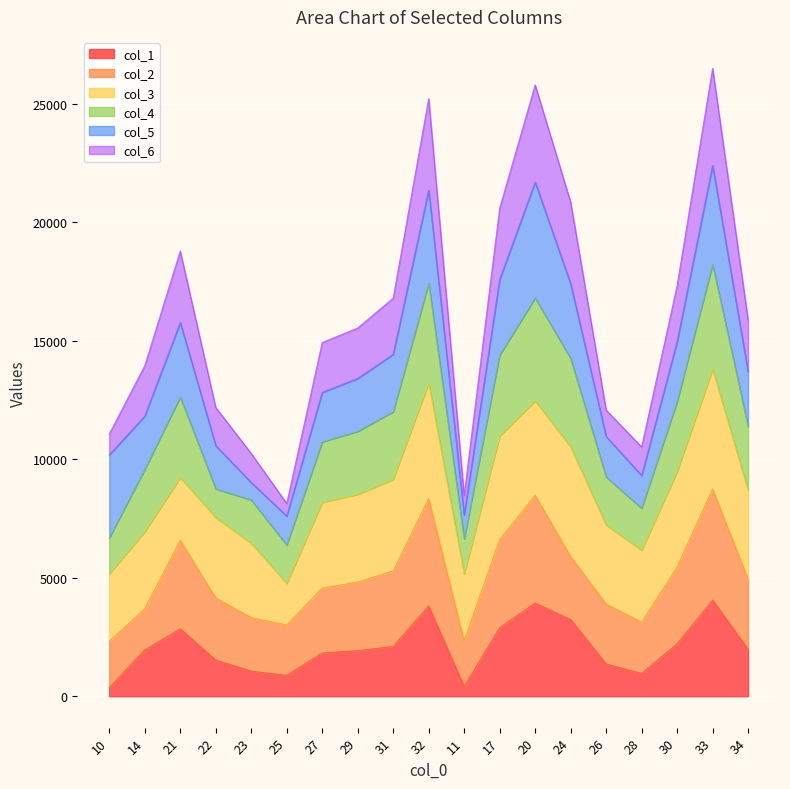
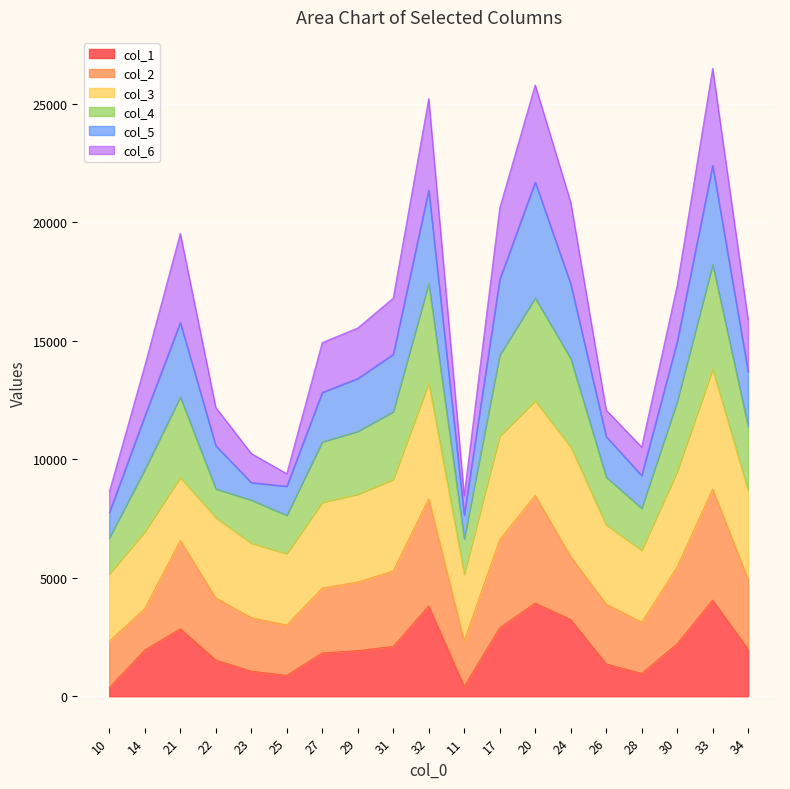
  {
    "col_1": {
      "10": 400,
      "14": 2000,
      "21": 2800,
      "22": 1500,
      "23": 1100,
      "25": 900,
      "27": 1800,
      "29": 1900,
      "31": 2100,
      "32": 3800,
      "11": 400,
      "17": 2900,
      "20": 3900,
      "24": 3200,
      "26": 1400,
      "28": 1000,
      "30": 2200,
      "33": 4100,
      "34": 2000
    },
    "col_2": {
      "10": 2000,
      "14": 1700,
      "21": 3700,
      "22": 2600,
      "23": 2300,
      "25": 2100,
      "27": 2700,
      "29": 2900,
      "31": 3200,
      "32": 4500,
      "11": 1900,
      "17": 3700,
      "20": 4500,
      "24": 2700,
      "26": 2500,
      "28": 2200,
      "30": 3200,
      "33": 4700,
      "34": 3000
    },
    "col_3": {
      "10": 2800,
      "14": 3200,
      "21": 2700,
      "22": 3400,
      "23": 3100,
-     "25": 1800,
+     "25": 3000,
      "27": 3600,
      "29": 3700,
      "31": 3900,
      "32": 4900,
      "11": 2800,
      "17": 4400,
      "20": 4000,
      "24": 4600,
      "26": 3300,
      "28": 3000,
      "30": 4000,
      "33": 5100,
      "34": 3700
    },
    "col_4": {
      "10": 1500,
      "14": 2600,
      "21": 3400,
      "22": 1200,
      "23": 1800,
      "25": 1600,
      "27": 2600,
      "29": 2700,
      "31": 2900,
      "32": 4200,
      "11": 1500,
      "17": 3400,
      "20": 4300,
      "24": 3700,
      "26": 2000,
      "28": 1800,
      "30": 2900,
      "33": 4400,
      "34": 2700
    },
    "col_5": {
-     "10": 3500,
+     "10": 1100,
      "14": 2300,
      "21": 3100,
      "22": 1800,
      "23": 700,
      "25": 1200,
      "27": 2100,
      "29": 2200,
      "31": 2400,
      "32": 3900,
      "11": 1000,
      "17": 3200,
      "20": 4900,
      "24": 3200,
      "26": 1700,
      "28": 1400,
      "30": 2500,
      "33": 4200,
      "34": 2300
    },
    "col_6": {
      "10": 900,
      "14": 2100,
-     "21": 3000,
+     "21": 3800,
      "22": 1600,
      "23": 1200,
      "25": 500,
      "27": 2100,
      "29": 2100,
      "31": 2400,
      "32": 3900,
      "11": 800,
      "17": 3000,
      "20": 4100,
      "24": 3400,
      "26": 1100,
      "28": 1200,
      "30": 2400,
      "33": 4100,
      "34": 2200
    }
  }
